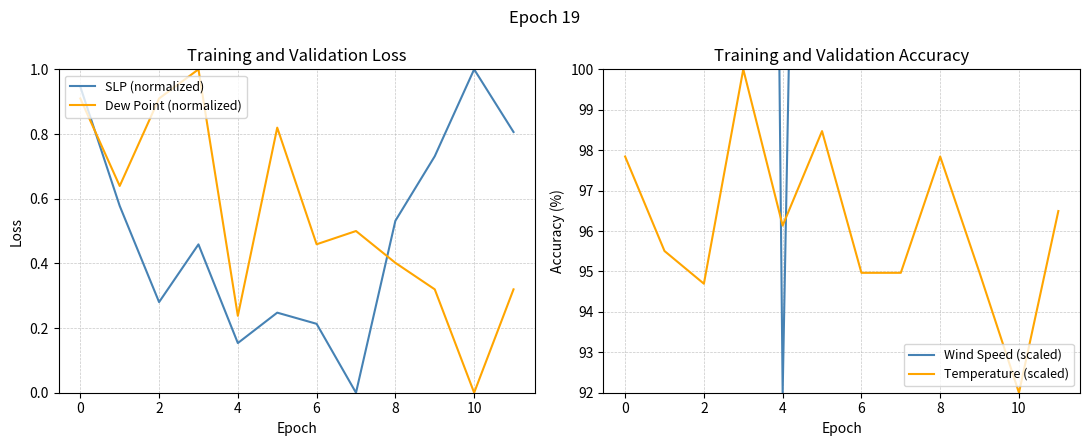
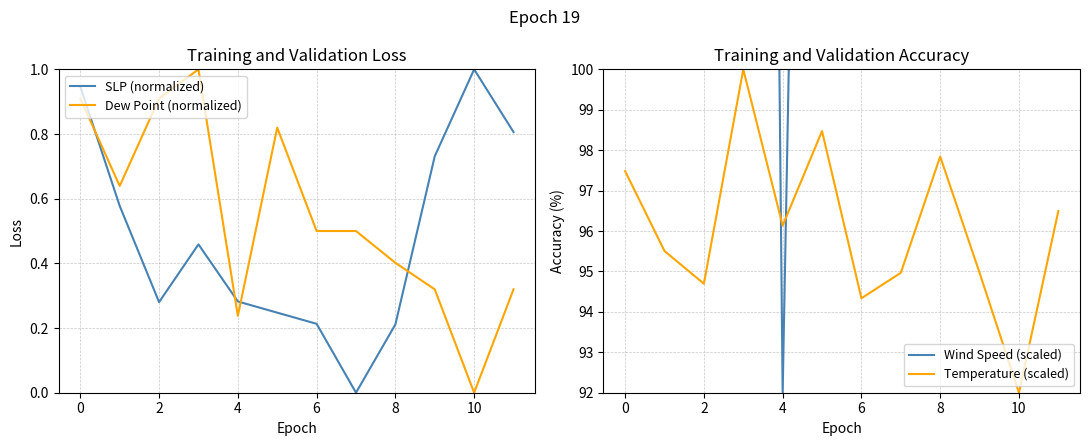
  {
    "Training and Validation Loss": {
      "SLP (normalized)": {
        "2": 0.28,
-       "4": 0.15,
+       "4": 0.28,
        "6": 0.21,
-       "8": 0.53,
+       "8": 0.21,
        "10": 1.00
      },
      "Dew Point (normalized)": {
        "4": 0.24,
-       "6": 0.46,
+       "6": 0.50,
        "8": 0.40,
        "10": 0.00
      }
    },
    "Training and Validation Accuracy": {
      "Wind Speed (scaled)": {
        "4": 92.0
      },
      "Temperature (scaled)": {
-       "0": 97.8,
+       "0": 97.5,
        "2": 94.7,
        "4": 96.1,
-       "6": 95.0,
+       "6": 94.3,
        "8": 97.8,
        "10": 92.0
      }
    }
  }
